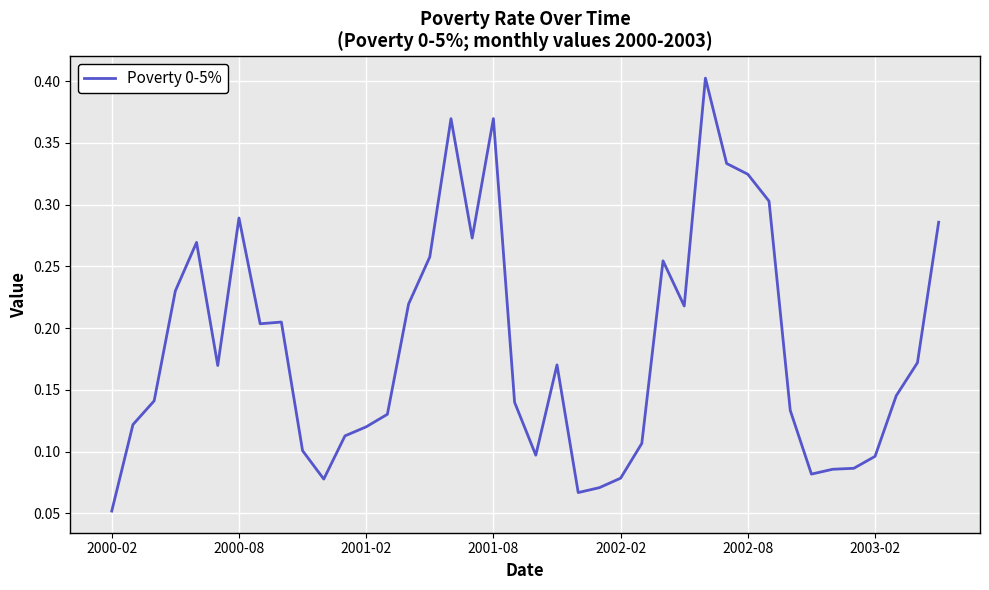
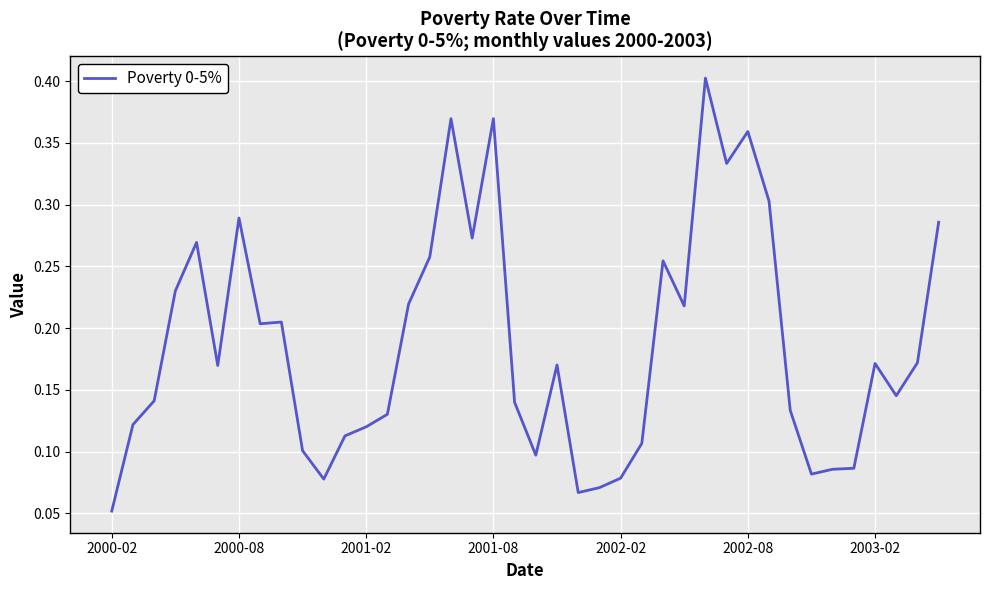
  {
    "2000-02": 0.052,
    "2000-08": 0.289,
    "2001-02": 0.120,
    "2001-08": 0.370,
    "2002-02": 0.078,
-   "2002-08": 0.325,
-   "2003-02": 0.096
+   "2002-08": 0.359,
+   "2003-02": 0.171
  }
